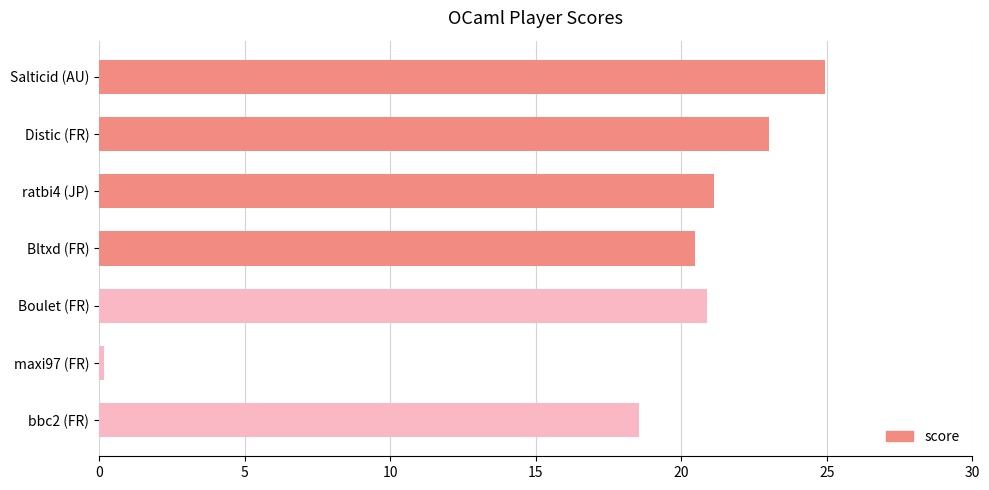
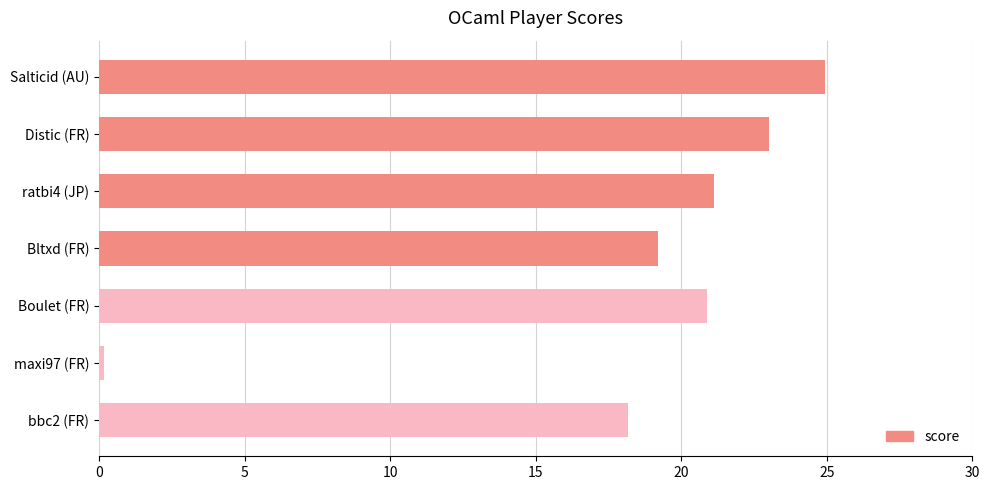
  {
    "Salticid (AU)": 25.0,
    "Distic (FR)": 23.0,
    "ratbi4 (JP)": 21.1,
-   "Bltxd (FR)": 20.5,
+   "Bltxd (FR)": 19.2,
    "Boulet (FR)": 20.9,
    "maxi97 (FR)": 0.2,
-   "bbc2 (FR)": 18.6
+   "bbc2 (FR)": 18.2
  }
